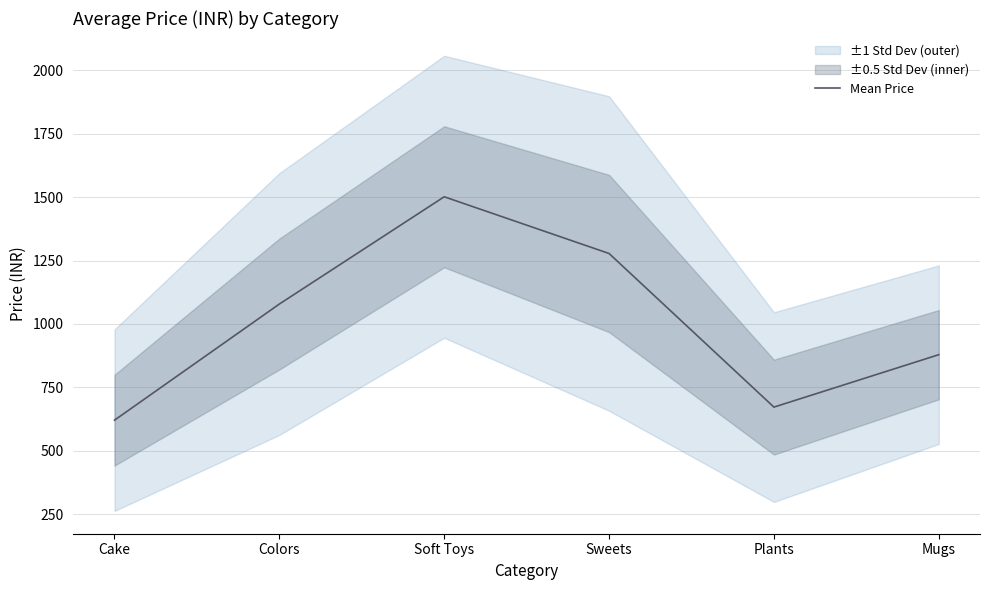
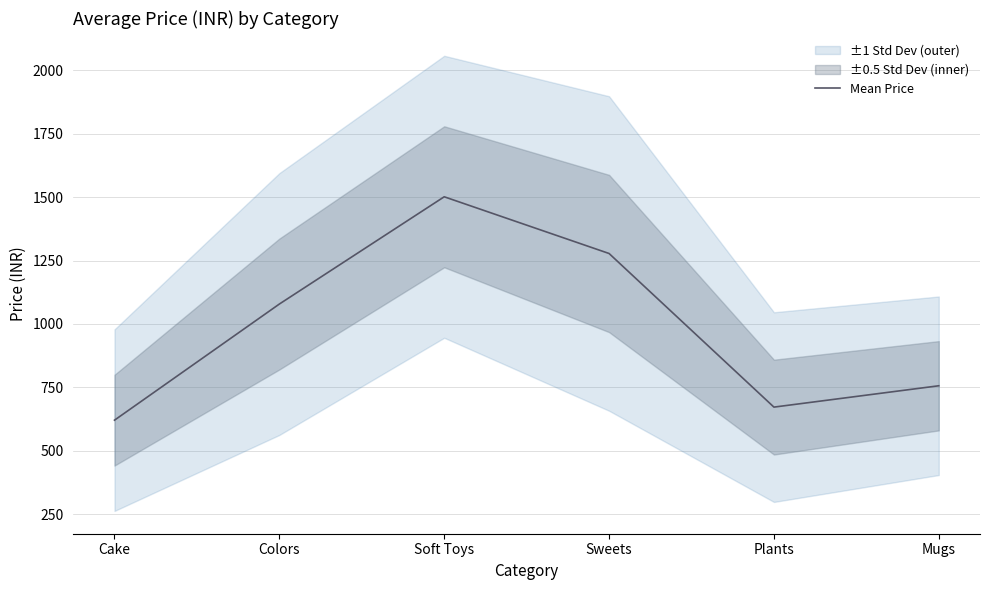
  {
    "Mean Price": {
      "Cake": 620,
      "Colors": 1080,
      "Soft Toys": 1500,
      "Sweets": 1280,
      "Plants": 670,
-     "Mugs": 880
+     "Mugs": 760
    }
  }
